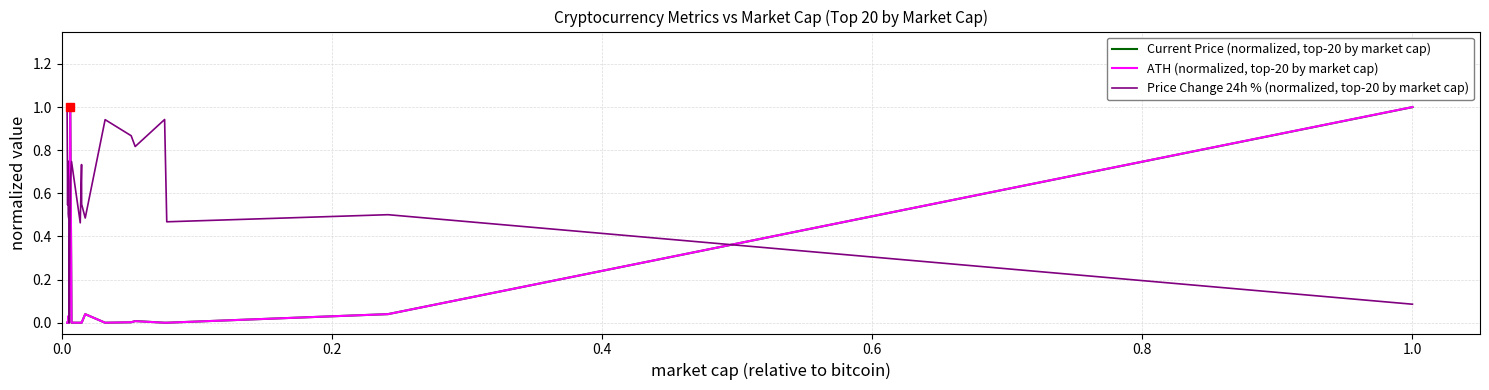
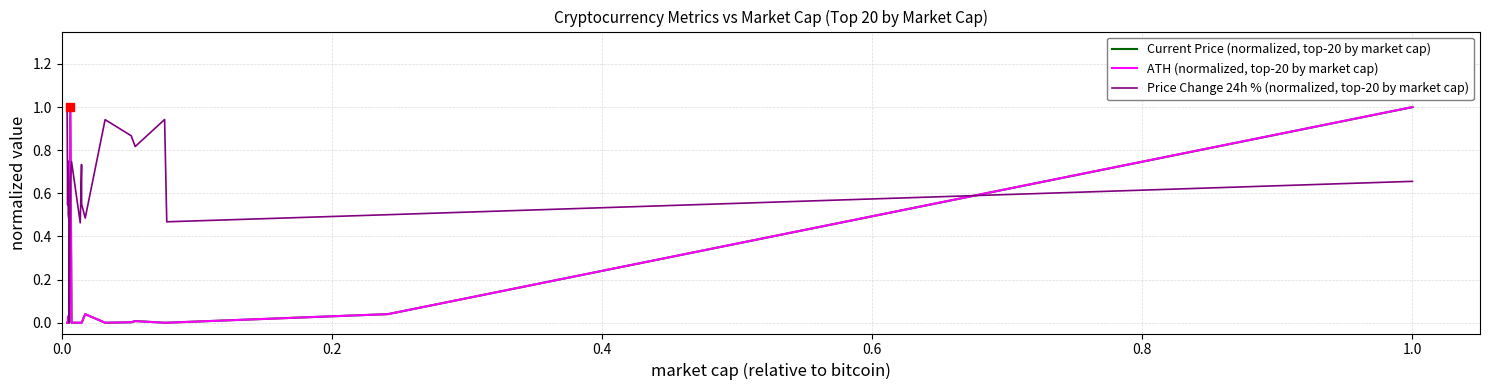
  {
    "Price Change 24h % (normalized, top-20 by market cap)": {
-     "1.0": 0.09
+     "1.0": 0.66
    }
  }
